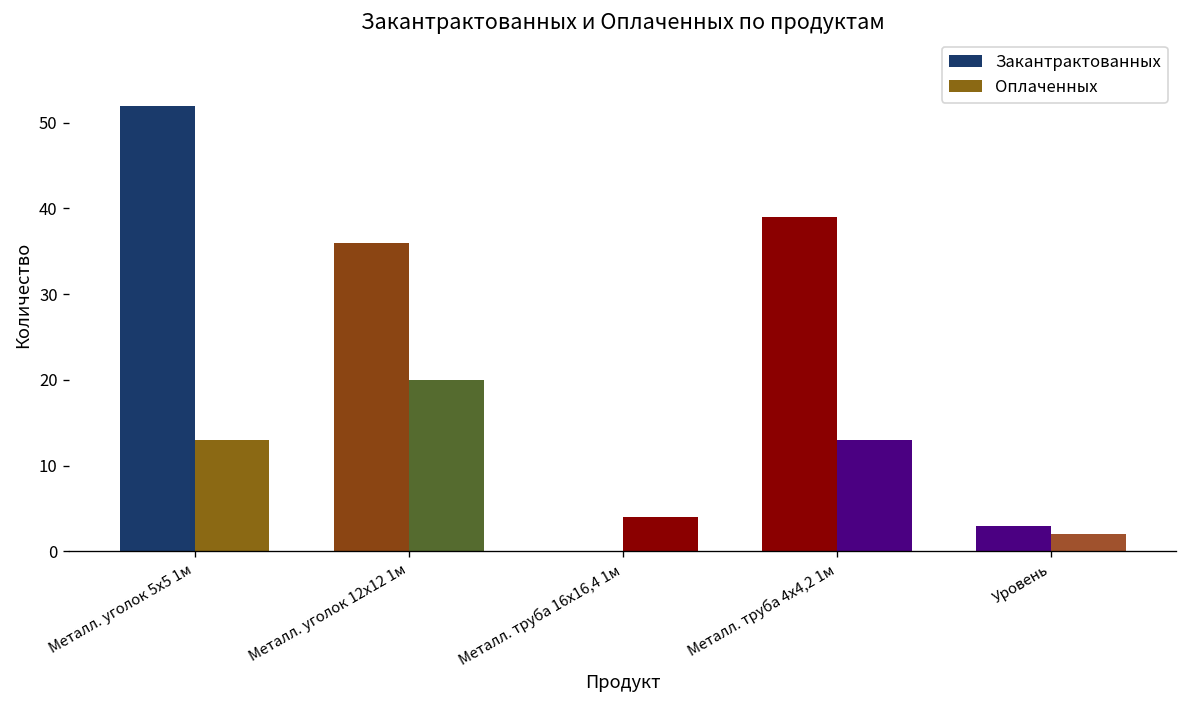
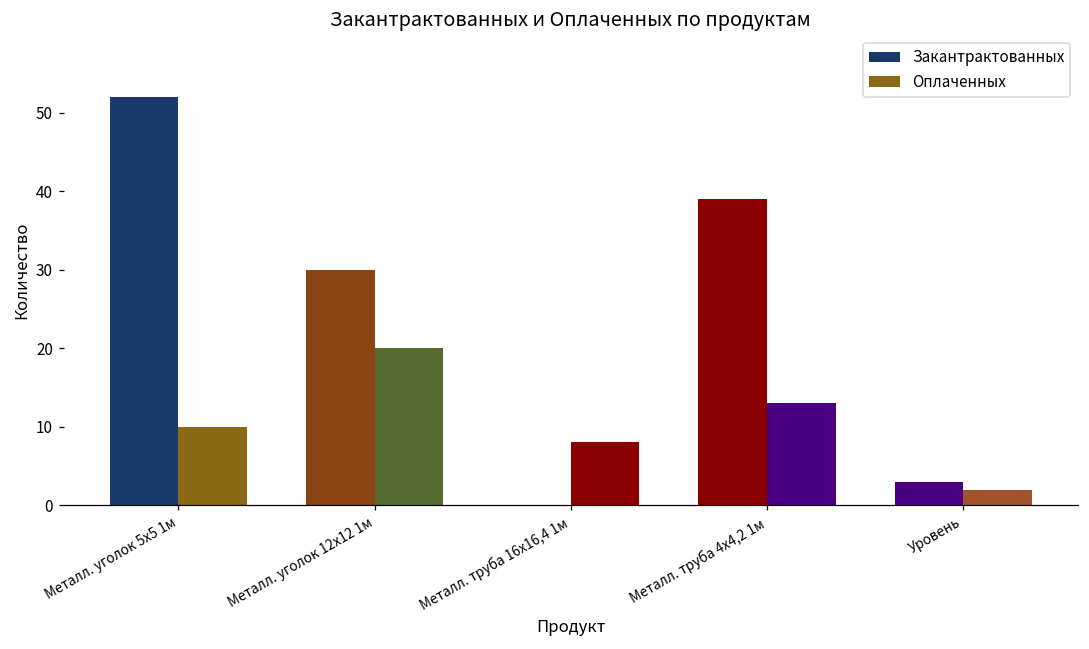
  {
    "Закантрактованных": {
      "Металл. уголок 5х5 1м": 52,
-     "Металл. уголок 12х12 1м": 36,
+     "Металл. уголок 12х12 1м": 30,
      "Металл. труба 16х16,4 1м": 0,
      "Металл. труба 4х4,2 1м": 39,
      "Уровень": 3
    },
    "Оплаченных": {
-     "Металл. уголок 5х5 1м": 13,
+     "Металл. уголок 5х5 1м": 10,
      "Металл. уголок 12х12 1м": 20,
-     "Металл. труба 16х16,4 1м": 4,
+     "Металл. труба 16х16,4 1м": 8,
      "Металл. труба 4х4,2 1м": 13,
      "Уровень": 2
    }
  }
